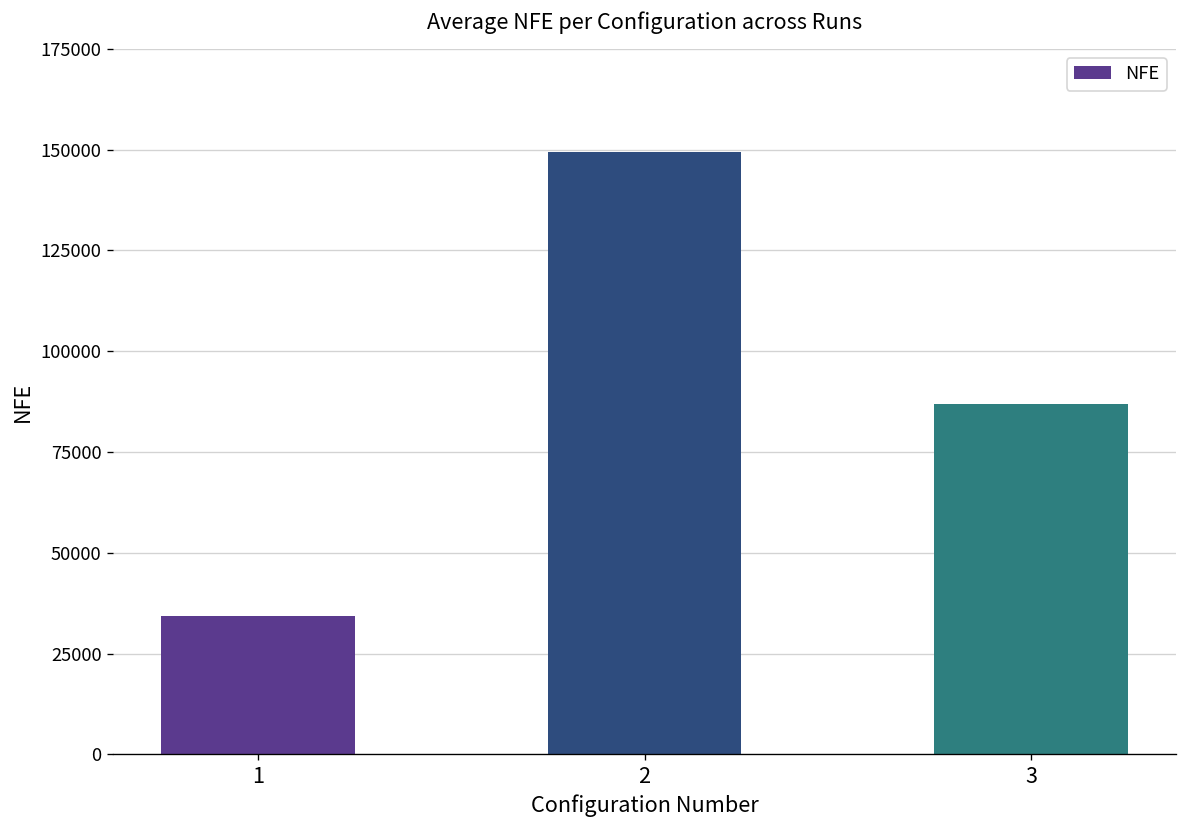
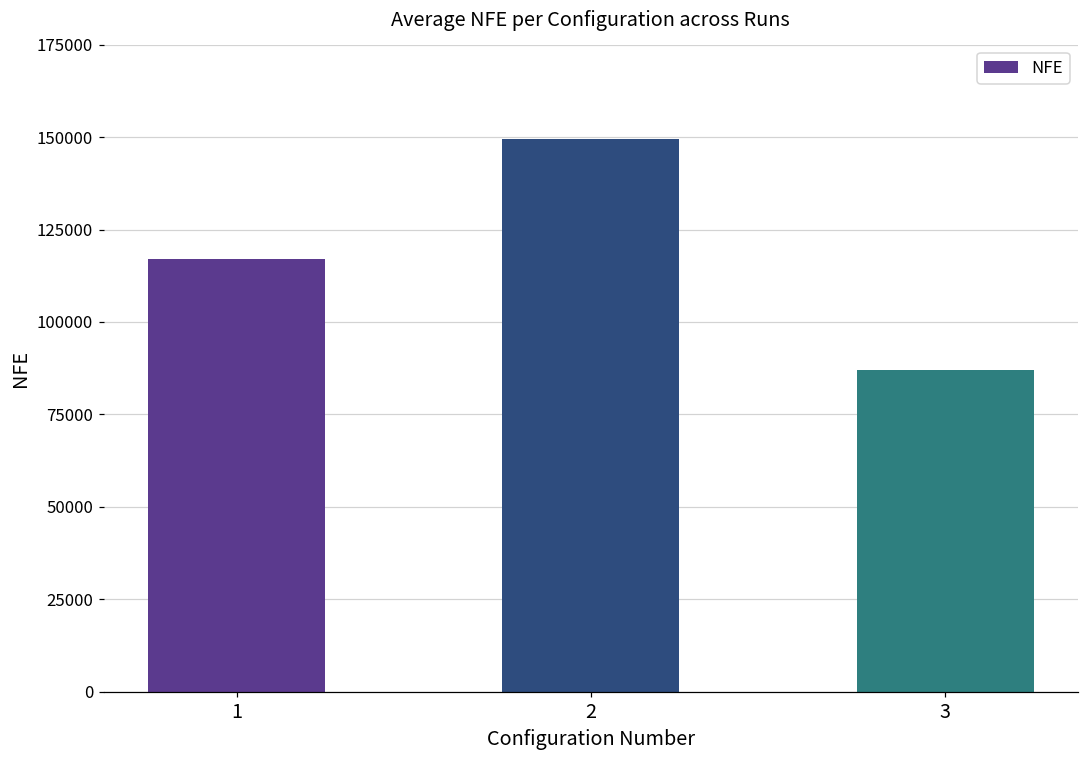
  {
-   "1": 34000,
+   "1": 117000,
    "2": 149000,
    "3": 87000
  }
